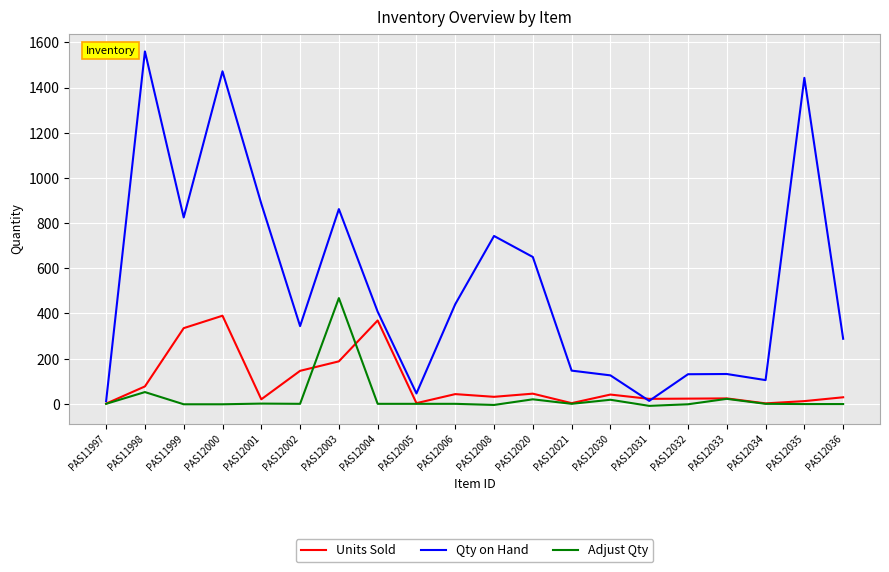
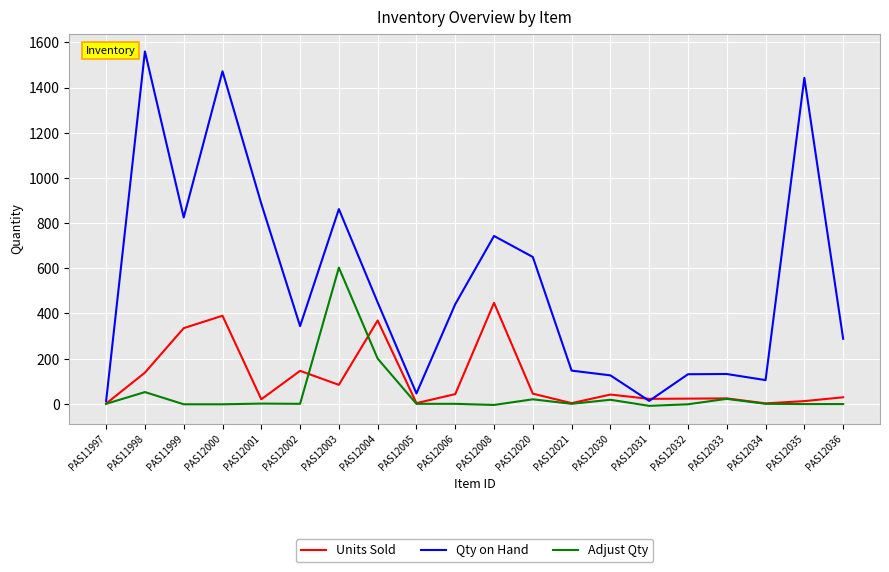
  {
    "Units Sold": {
-     "PAS11998": 80,
+     "PAS11998": 140,
      "PAS11999": 340,
      "PAS12000": 390,
      "PAS12001": 20,
      "PAS12002": 150,
-     "PAS12003": 190,
+     "PAS12003": 80,
      "PAS12004": 370,
      "PAS12006": 40,
-     "PAS12008": 30,
+     "PAS12008": 450,
      "PAS12020": 50,
      "PAS12030": 40,
      "PAS12032": 20,
      "PAS12035": 10,
      "PAS12036": 30
    },
    "Qty on Hand": {
      "PAS11998": 1560,
      "PAS11999": 830,
      "PAS12000": 1470,
      "PAS12001": 890,
      "PAS12002": 340,
      "PAS12003": 860,
-     "PAS12004": 410,
+     "PAS12004": 450,
      "PAS12005": 50,
      "PAS12006": 440,
      "PAS12008": 740,
      "PAS12020": 650,
      "PAS12021": 150,
      "PAS12030": 130,
      "PAS12032": 130,
      "PAS12033": 130,
      "PAS12034": 110,
      "PAS12035": 1440,
      "PAS12036": 290
    },
    "Adjust Qty": {
      "PAS11998": 50,
      "PAS11999": 0,
      "PAS12000": 0,
      "PAS12001": 0,
      "PAS12002": 0,
-     "PAS12003": 470,
-     "PAS12004": 0,
+     "PAS12003": 600,
+     "PAS12004": 200,
      "PAS12006": 0,
      "PAS12008": -10,
      "PAS12020": 20,
      "PAS12030": 20,
      "PAS12031": -10,
      "PAS12032": 0,
      "PAS12035": 0,
      "PAS12036": 0
    }
  }
